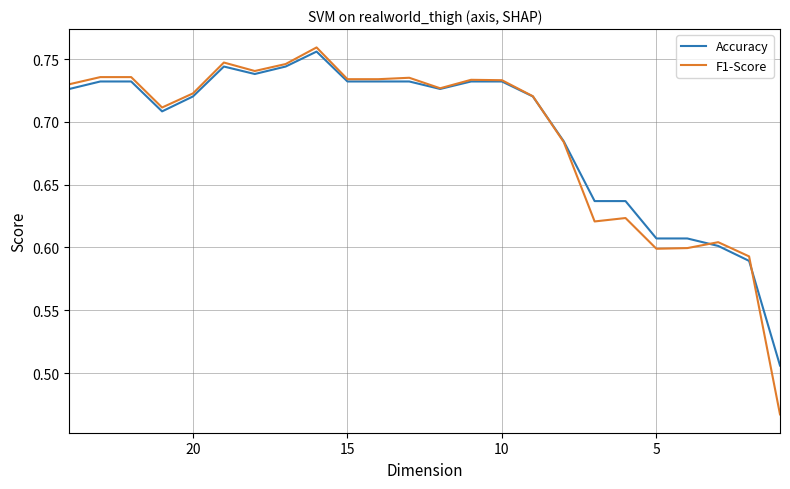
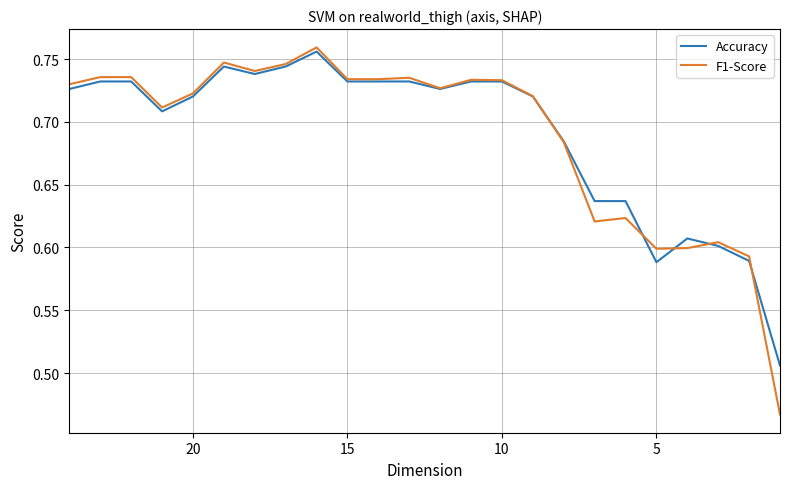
  {
    "Accuracy": {
      "20": 0.720,
-     "5": 0.607
+     "5": 0.588
    },
    "F1-Score": {
      "20": 0.723,
      "5": 0.599
    }
  }
